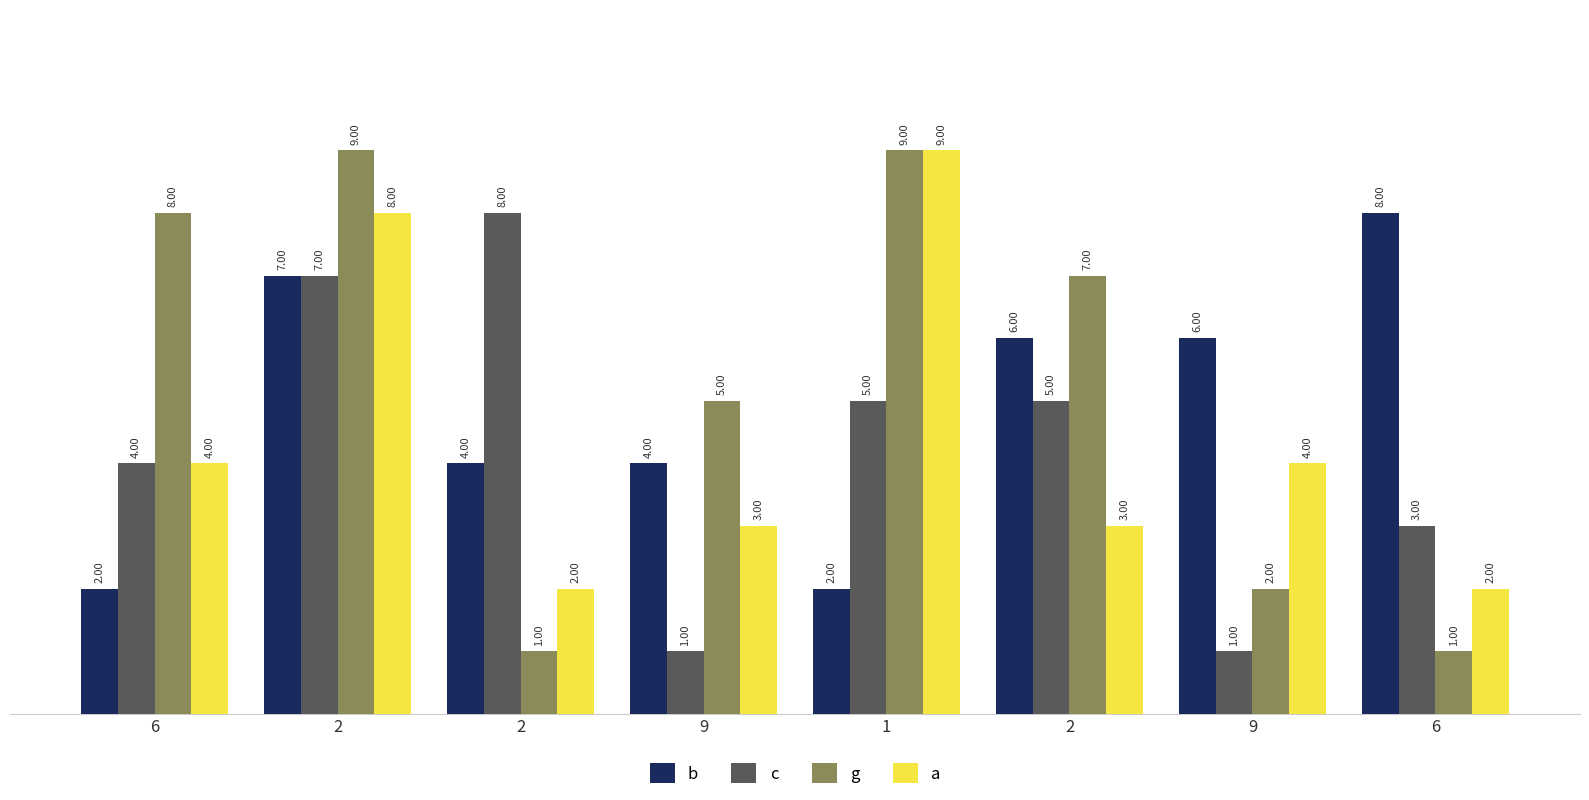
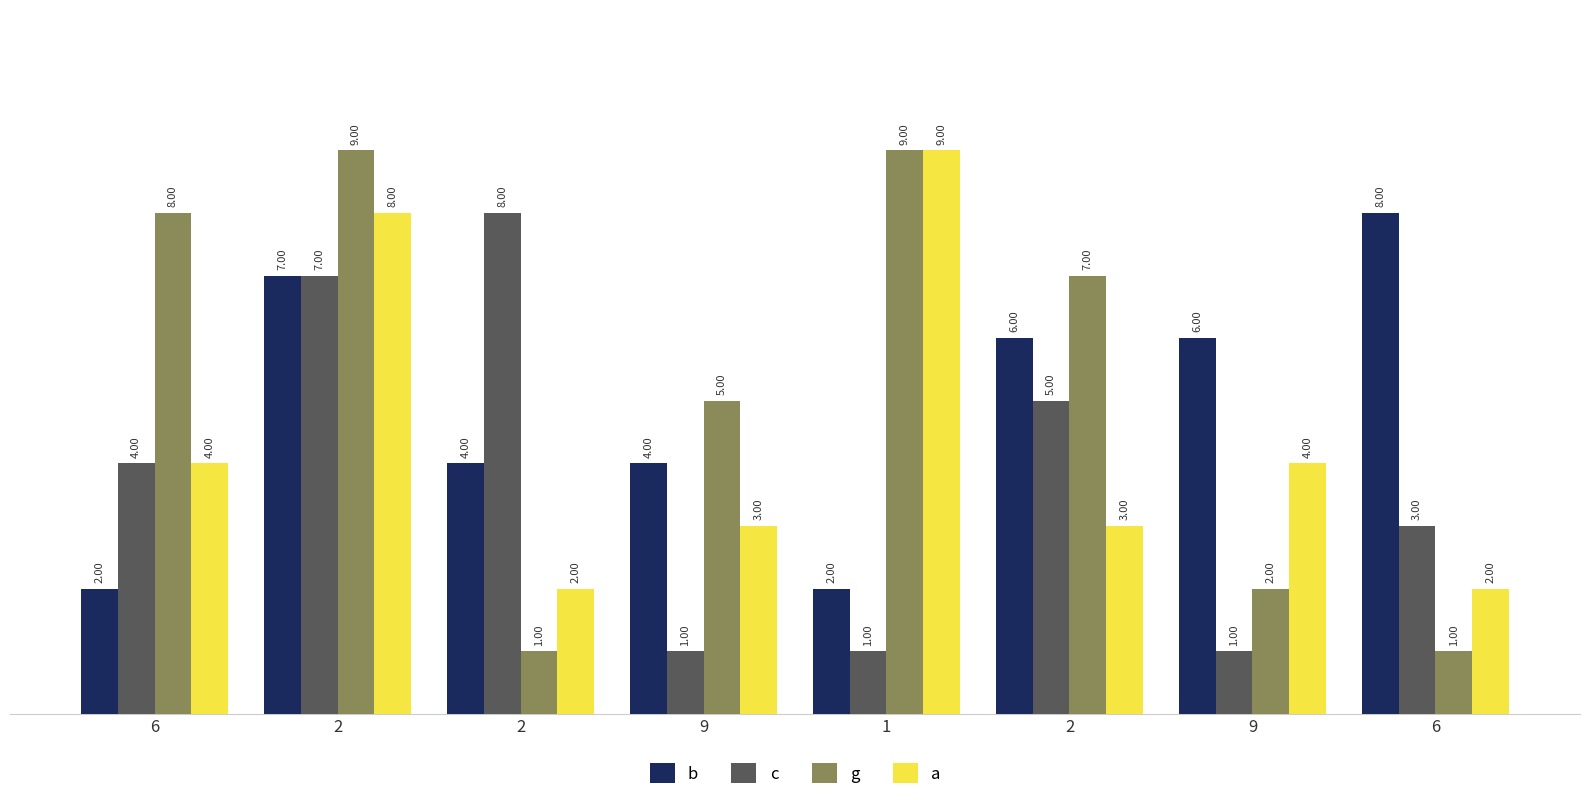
  {
    "b": {
      "1": 2.00
    },
    "c": {
-     "1": 5.00
+     "1": 1.00
    },
    "g": {
      "1": 9.00
    },
    "a": {
      "1": 9.00
    }
  }
